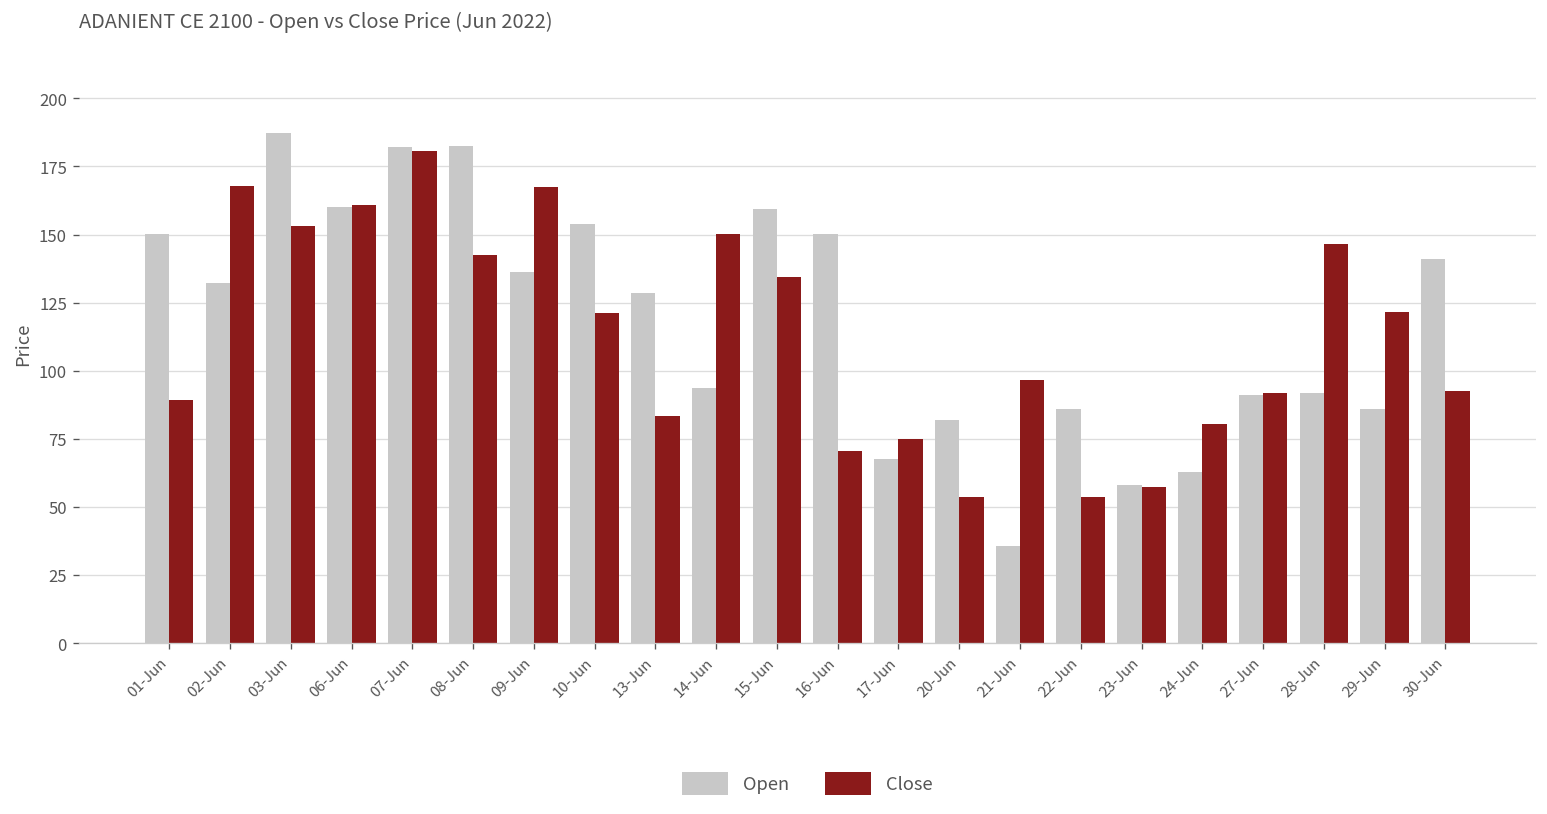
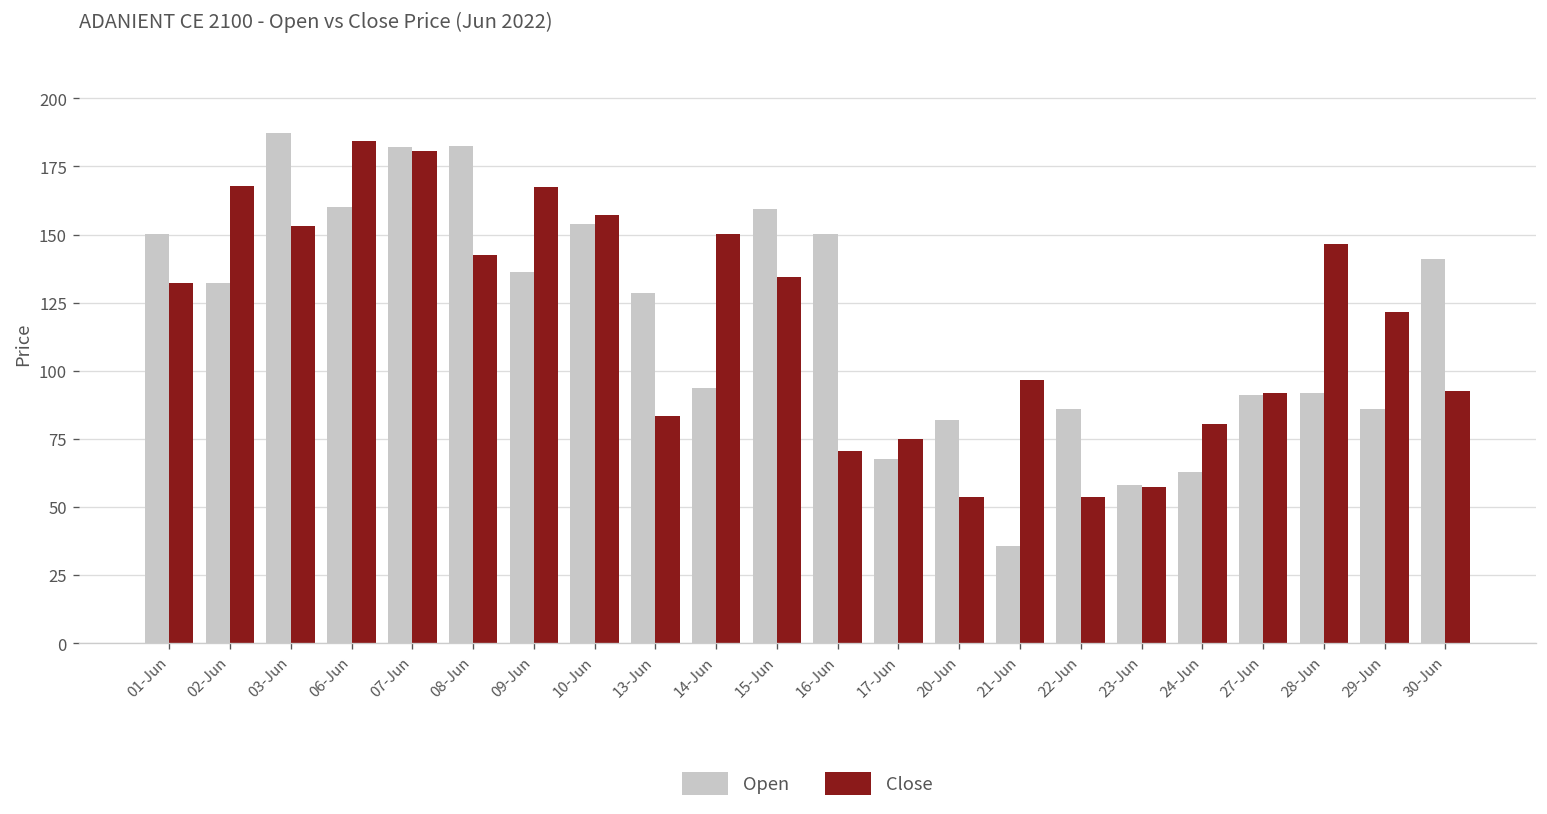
  {
    "Open": {
      "01-Jun": 150,
      "02-Jun": 132,
      "03-Jun": 187,
      "06-Jun": 160,
      "07-Jun": 182,
      "08-Jun": 182,
      "09-Jun": 136,
      "10-Jun": 154,
      "13-Jun": 129,
      "14-Jun": 94,
      "15-Jun": 159,
      "16-Jun": 150,
      "17-Jun": 68,
      "20-Jun": 82,
      "21-Jun": 36,
      "22-Jun": 86,
      "23-Jun": 58,
      "24-Jun": 63,
      "27-Jun": 91,
      "28-Jun": 92,
      "29-Jun": 86,
      "30-Jun": 141
    },
    "Close": {
-     "01-Jun": 89,
+     "01-Jun": 132,
      "02-Jun": 168,
      "03-Jun": 153,
-     "06-Jun": 161,
+     "06-Jun": 184,
      "07-Jun": 181,
      "08-Jun": 142,
      "09-Jun": 167,
-     "10-Jun": 121,
+     "10-Jun": 157,
      "13-Jun": 83,
      "14-Jun": 150,
      "15-Jun": 135,
      "16-Jun": 71,
      "17-Jun": 75,
      "20-Jun": 54,
      "21-Jun": 97,
      "22-Jun": 54,
      "23-Jun": 57,
      "24-Jun": 81,
      "27-Jun": 92,
      "28-Jun": 147,
      "29-Jun": 122,
      "30-Jun": 93
    }
  }
